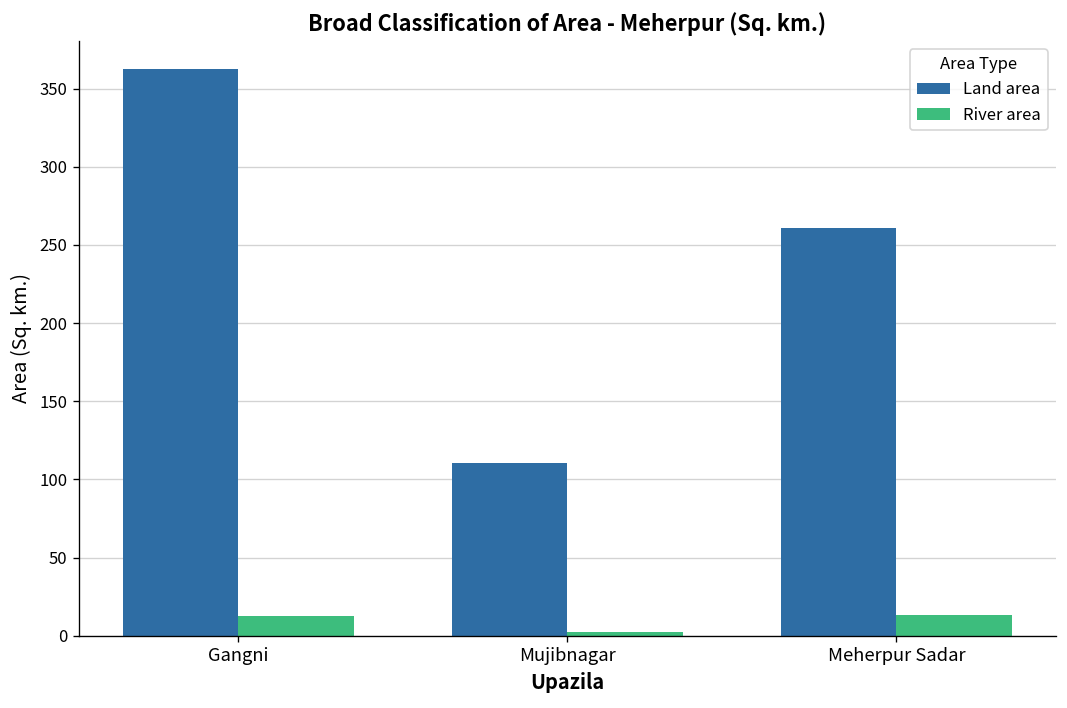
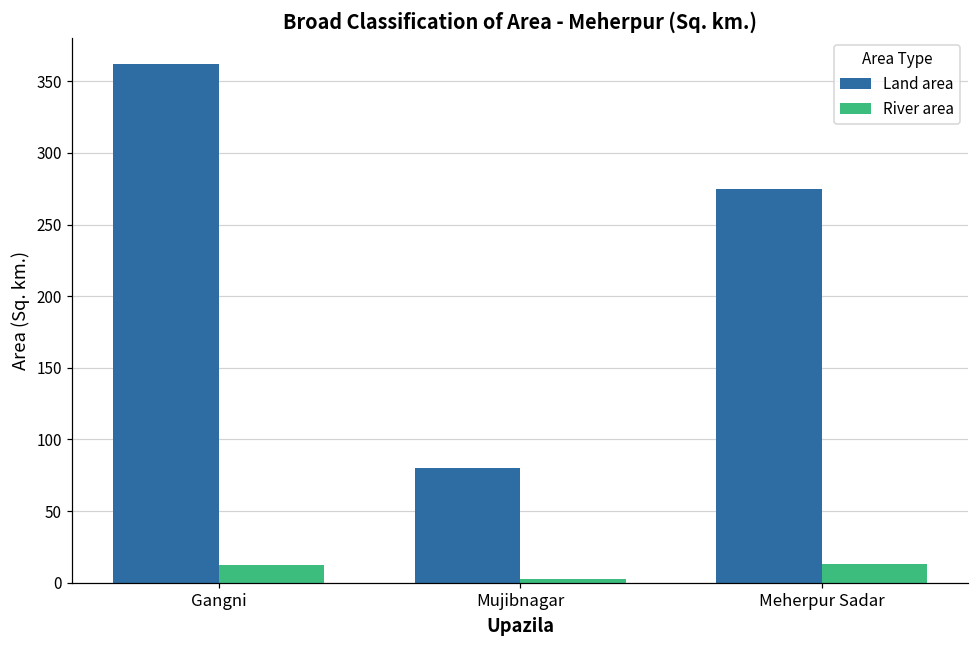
  {
    "Land area": {
      "Gangni": 362,
-     "Mujibnagar": 110,
-     "Meherpur Sadar": 261
+     "Mujibnagar": 80,
+     "Meherpur Sadar": 275
    },
    "River area": {
      "Gangni": 12,
      "Mujibnagar": 3,
      "Meherpur Sadar": 13
    }
  }
